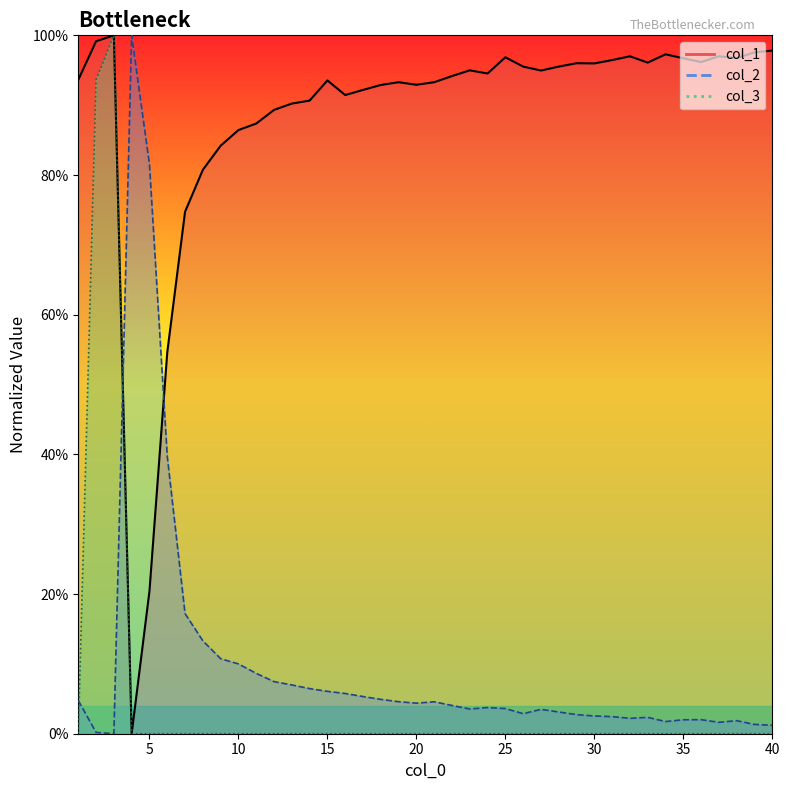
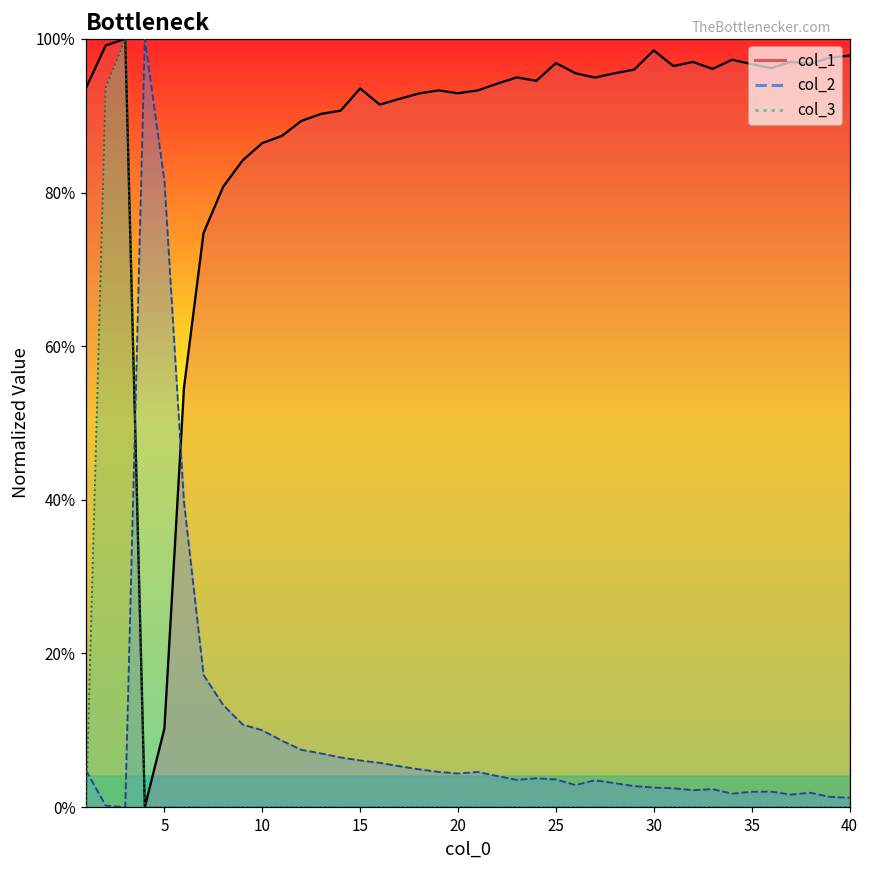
  {
    "col_1": {
-     "5": "20%",
+     "5": "10%",
      "10": "86%",
      "15": "94%",
      "20": "93%",
      "25": "97%",
-     "30": "96%",
+     "30": "98%",
      "40": "98%"
    }
  }
